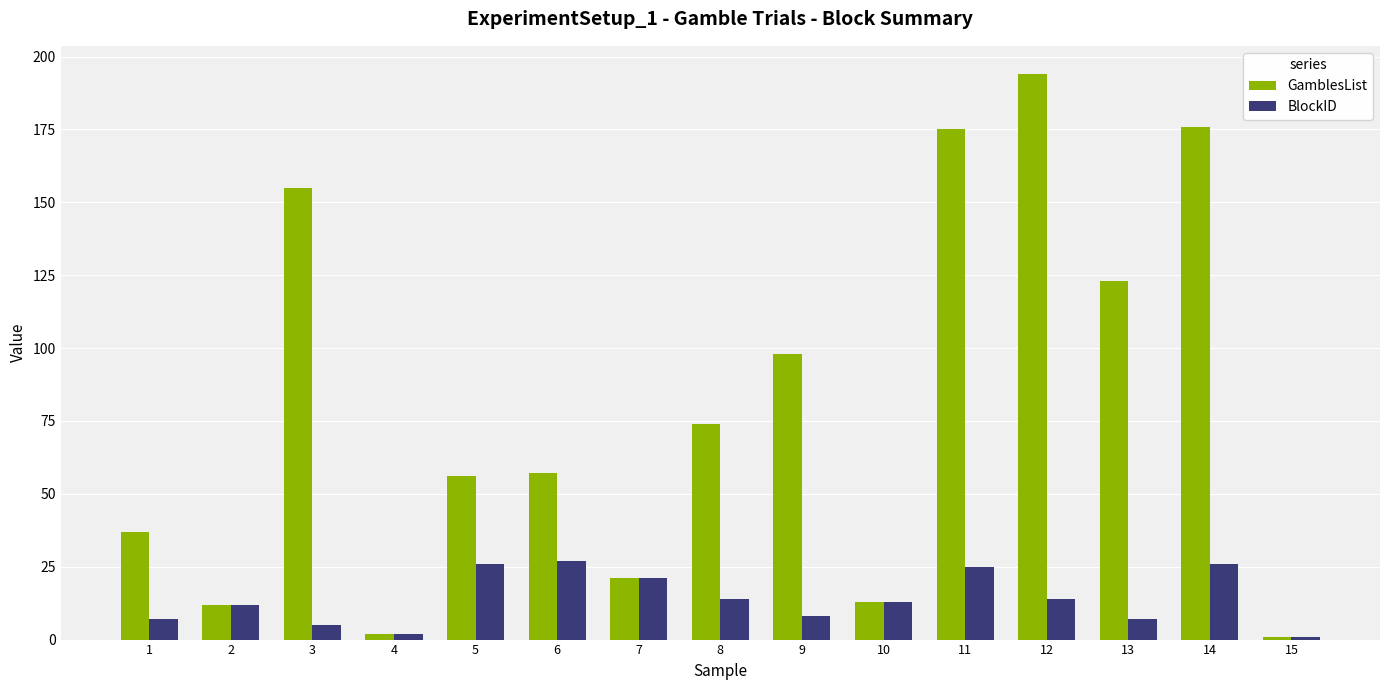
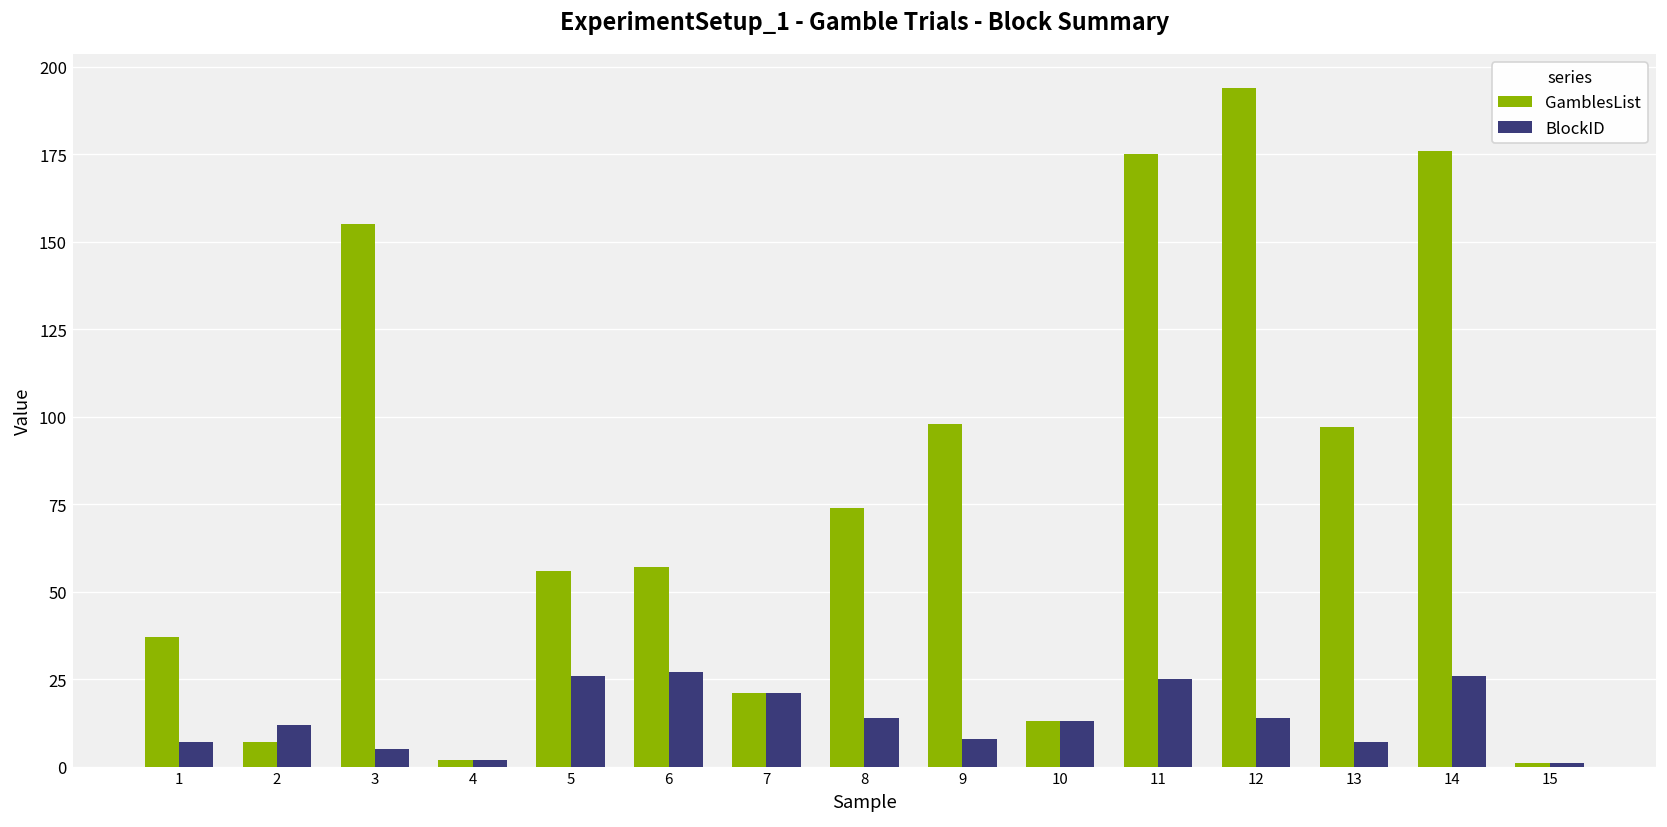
  {
    "GamblesList": {
      "1": 37,
-     "2": 12,
+     "2": 7,
      "3": 155,
      "4": 2,
      "5": 56,
      "6": 57,
      "7": 21,
      "8": 74,
      "9": 98,
      "10": 13,
      "11": 175,
      "12": 194,
-     "13": 123,
+     "13": 97,
      "14": 176,
      "15": 1
    },
    "BlockID": {
      "1": 7,
      "2": 12,
      "3": 5,
      "4": 2,
      "5": 26,
      "6": 27,
      "7": 21,
      "8": 14,
      "9": 8,
      "10": 13,
      "11": 25,
      "12": 14,
      "13": 7,
      "14": 26,
      "15": 1
    }
  }
